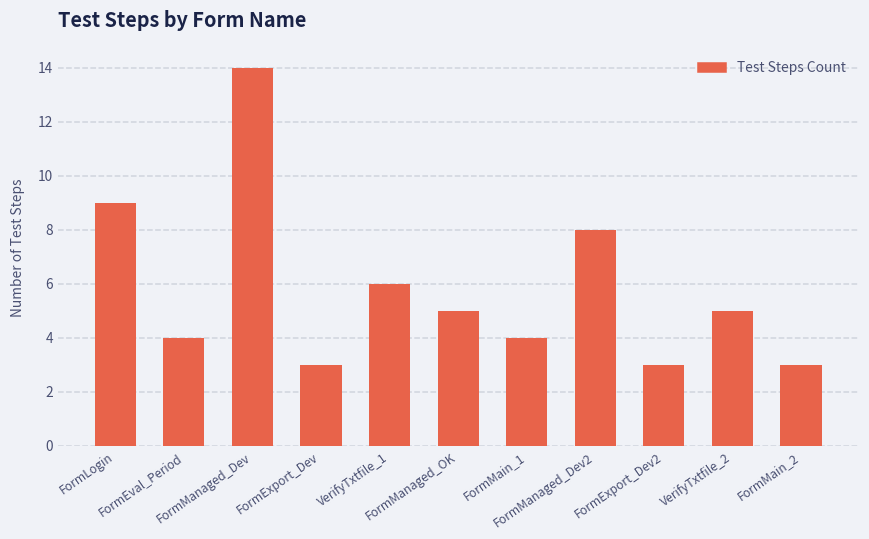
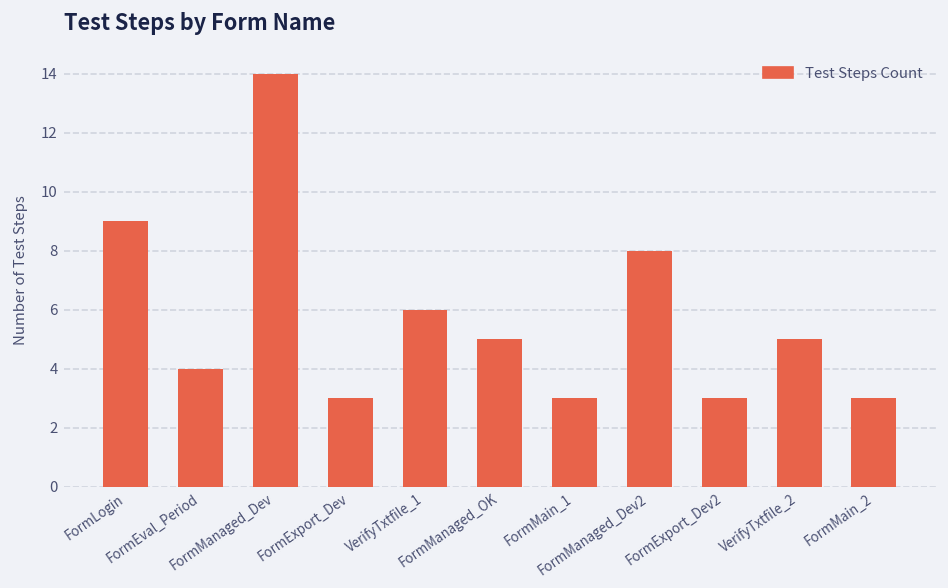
  {
    "FormLogin": 9,
    "FormEval_Period": 4,
    "FormManaged_Dev": 14,
    "FormExport_Dev": 3,
    "VerifyTxtfile_1": 6,
    "FormManaged_OK": 5,
-   "FormMain_1": 4,
+   "FormMain_1": 3,
    "FormManaged_Dev2": 8,
    "FormExport_Dev2": 3,
    "VerifyTxtfile_2": 5,
    "FormMain_2": 3
  }
